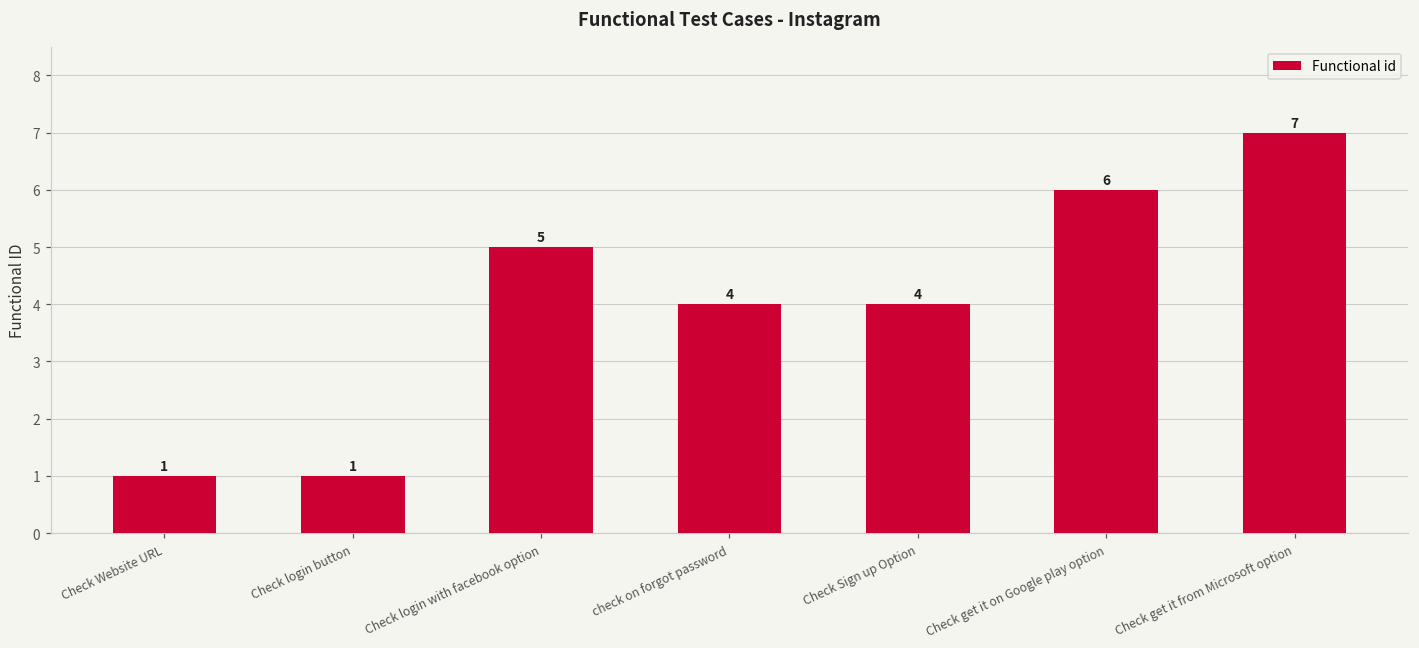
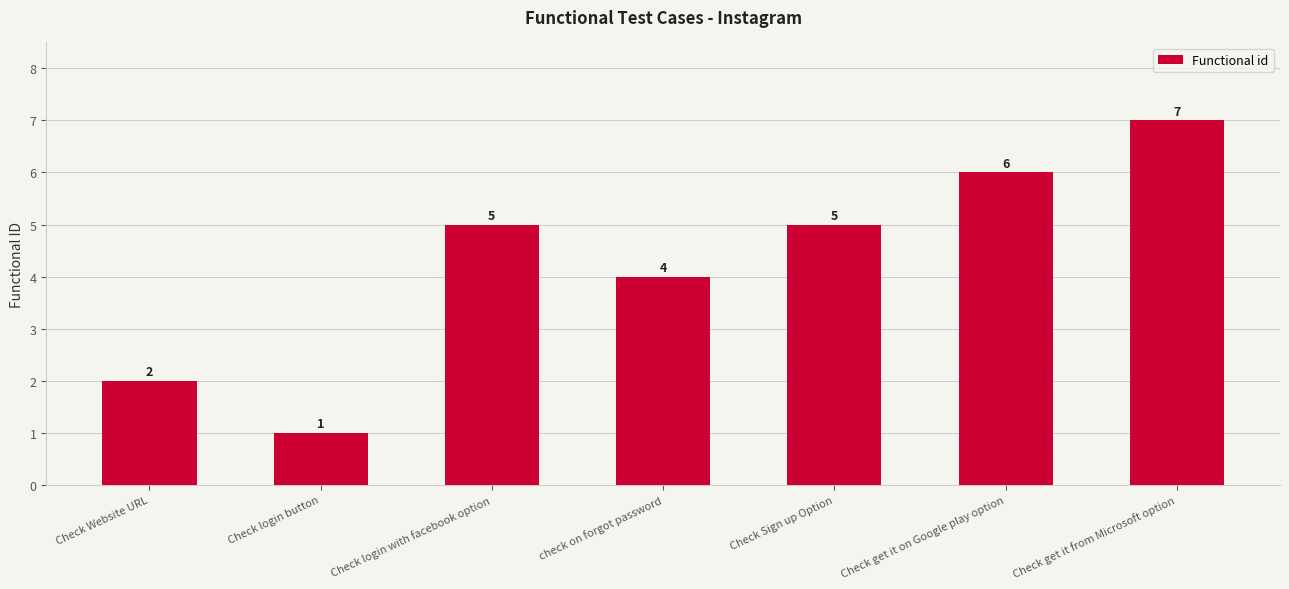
  {
-   "Check Website URL": 1,
+   "Check Website URL": 2,
    "Check login button": 1,
    "Check login with facebook option": 5,
    "check on forgot password": 4,
-   "Check Sign up Option": 4,
+   "Check Sign up Option": 5,
    "Check get it on Google play option": 6,
    "Check get it from Microsoft option": 7
  }
